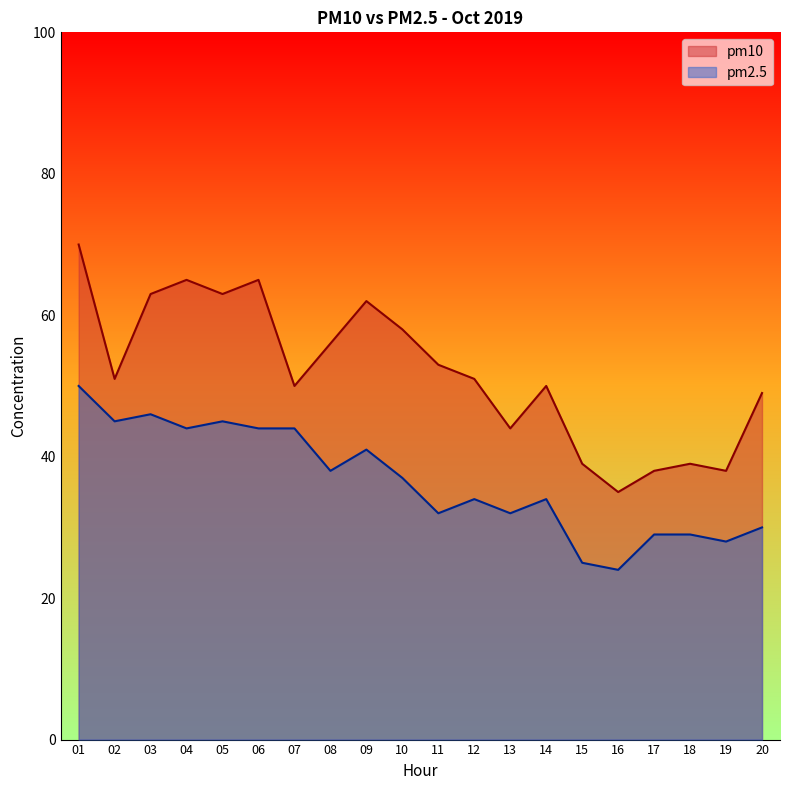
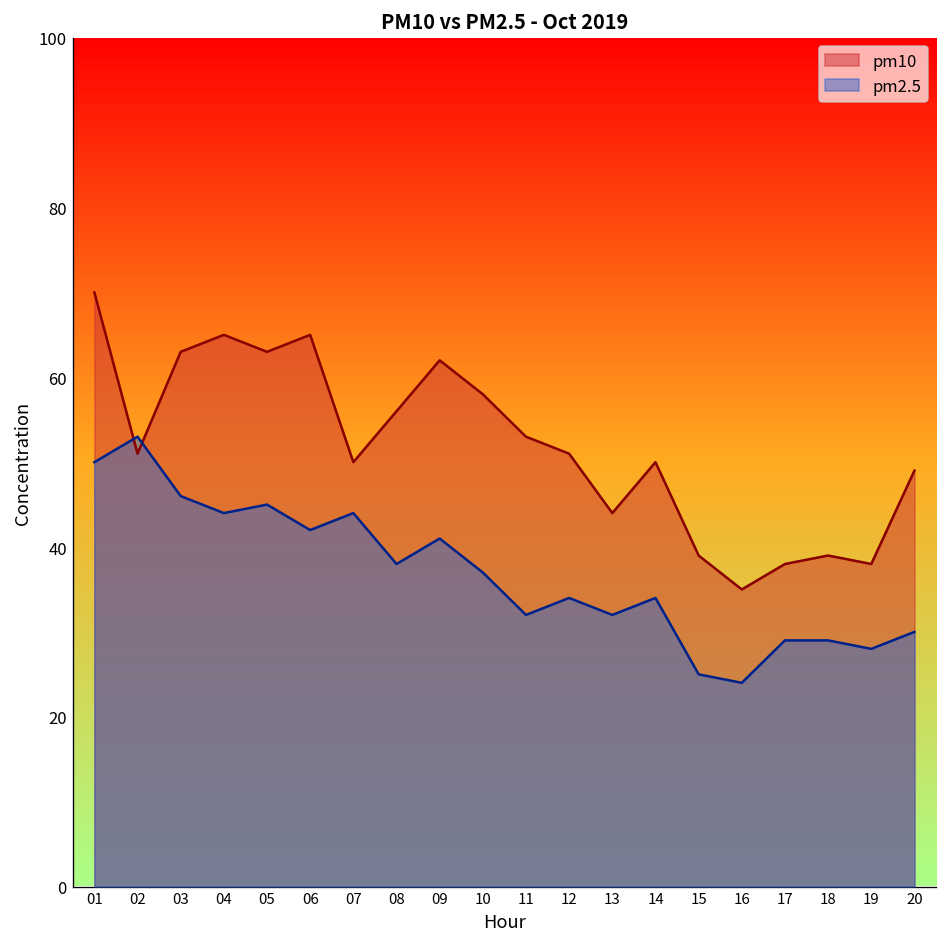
  {
    "pm10": {
      "01": 70,
      "02": 51,
      "03": 63,
      "04": 65,
      "05": 63,
      "06": 65,
      "07": 50,
      "08": 56,
      "09": 62,
      "10": 58,
      "11": 53,
      "12": 51,
      "13": 44,
      "14": 50,
      "15": 39,
      "16": 35,
      "17": 38,
      "18": 39,
      "19": 38,
      "20": 49
    },
    "pm2.5": {
      "01": 50,
-     "02": 45,
+     "02": 53,
      "03": 46,
      "04": 44,
      "05": 45,
-     "06": 44,
+     "06": 42,
      "07": 44,
      "08": 38,
      "09": 41,
      "10": 37,
      "11": 32,
      "12": 34,
      "13": 32,
      "14": 34,
      "15": 25,
      "16": 24,
      "17": 29,
      "18": 29,
      "19": 28,
      "20": 30
    }
  }
